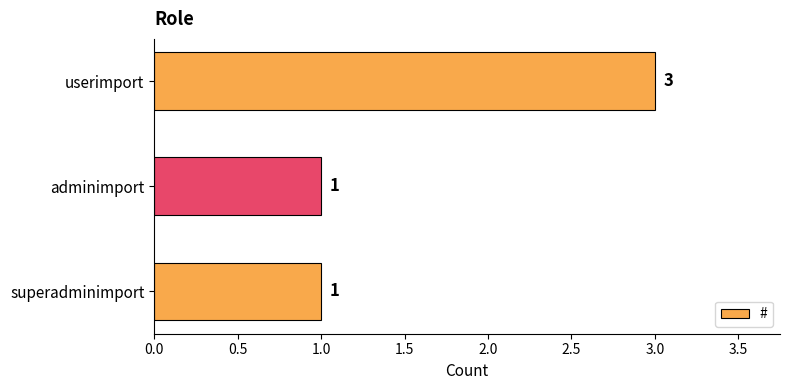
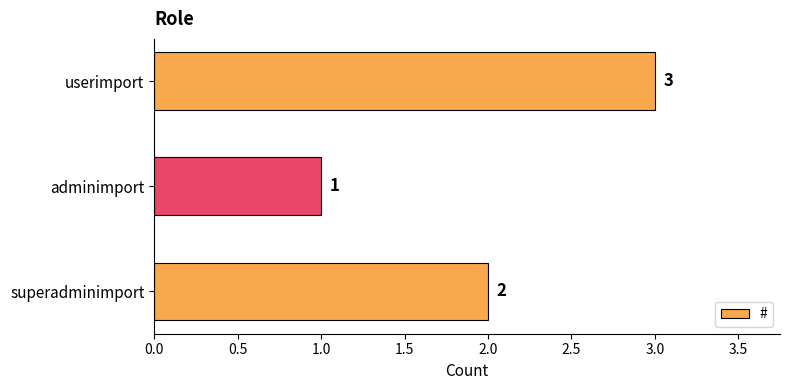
  {
    "userimport": 3,
    "adminimport": 1,
-   "superadminimport": 1
+   "superadminimport": 2
  }
